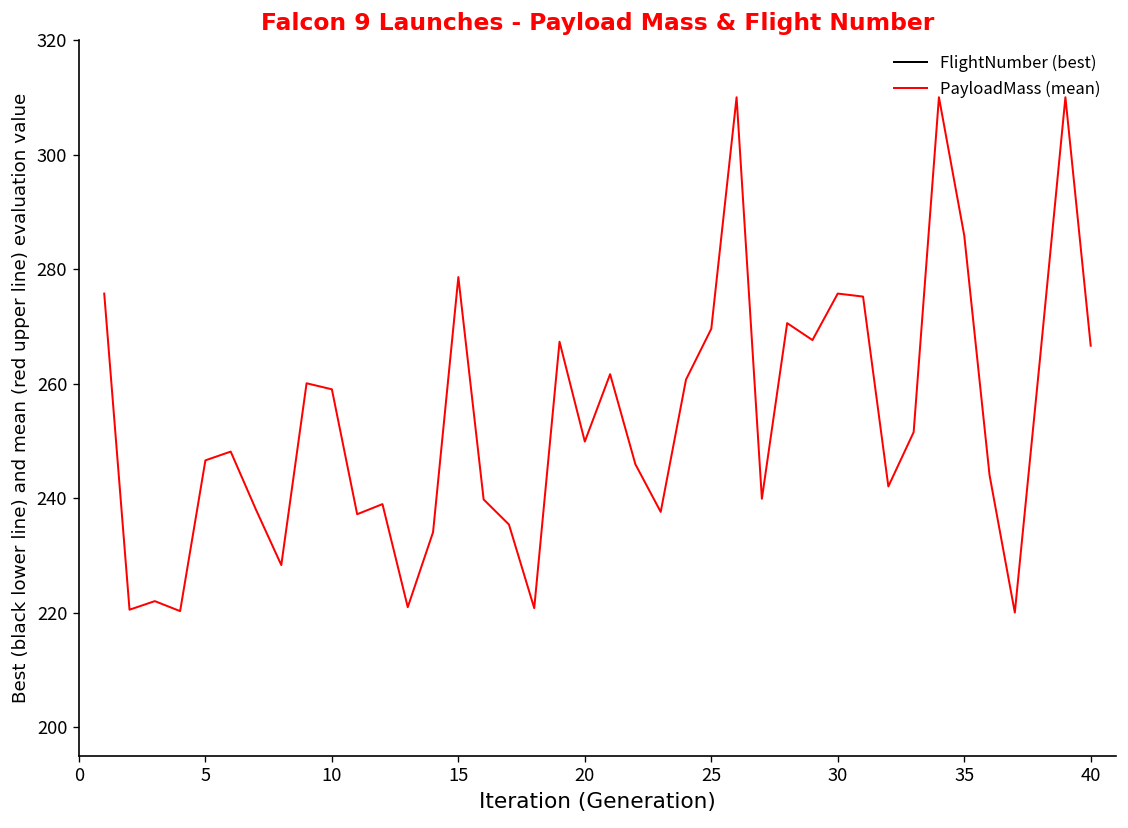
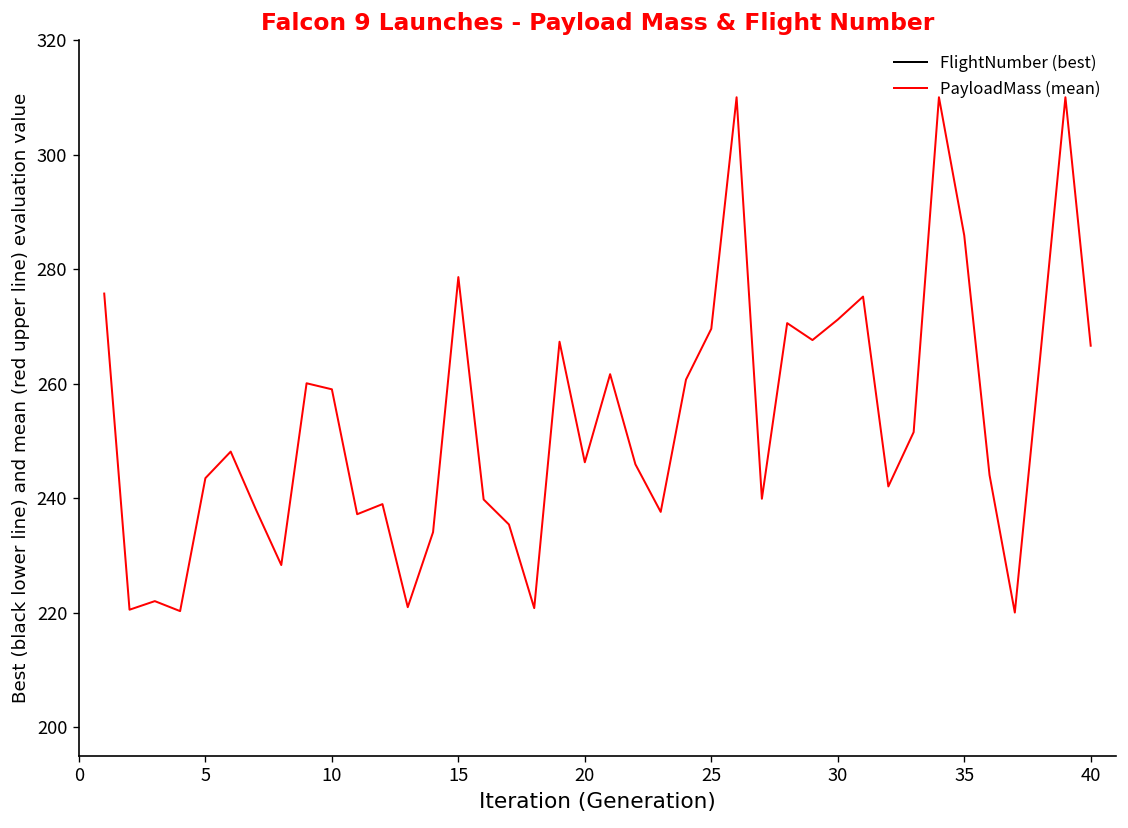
  {
    "PayloadMass (mean)": {
-     "5": 247,
+     "5": 243,
      "10": 259,
      "15": 279,
-     "20": 250,
+     "20": 246,
      "25": 270,
-     "30": 276,
+     "30": 271,
      "35": 286,
      "40": 267
    }
  }
